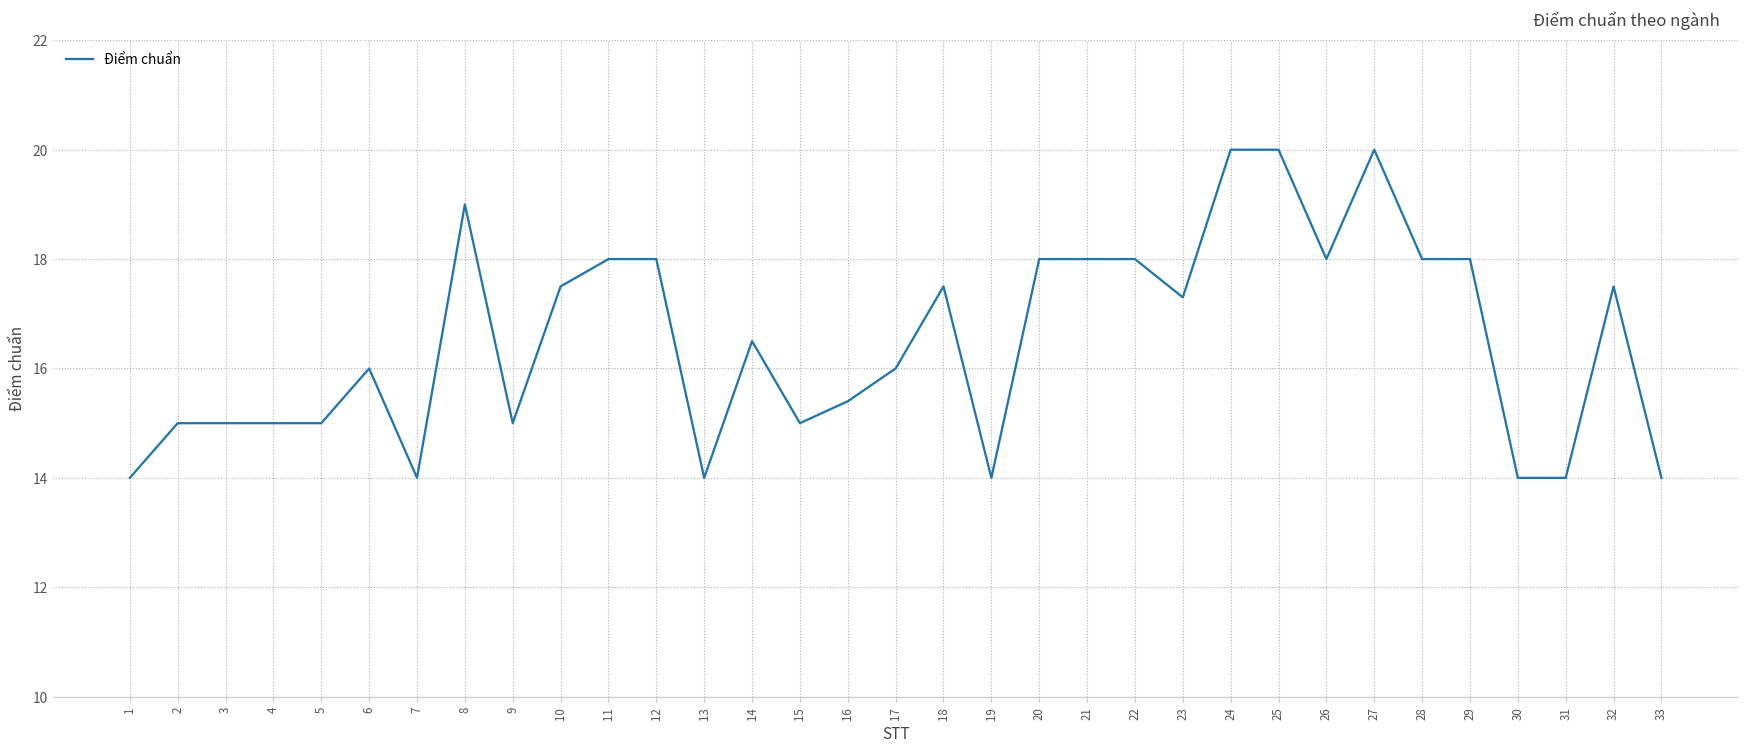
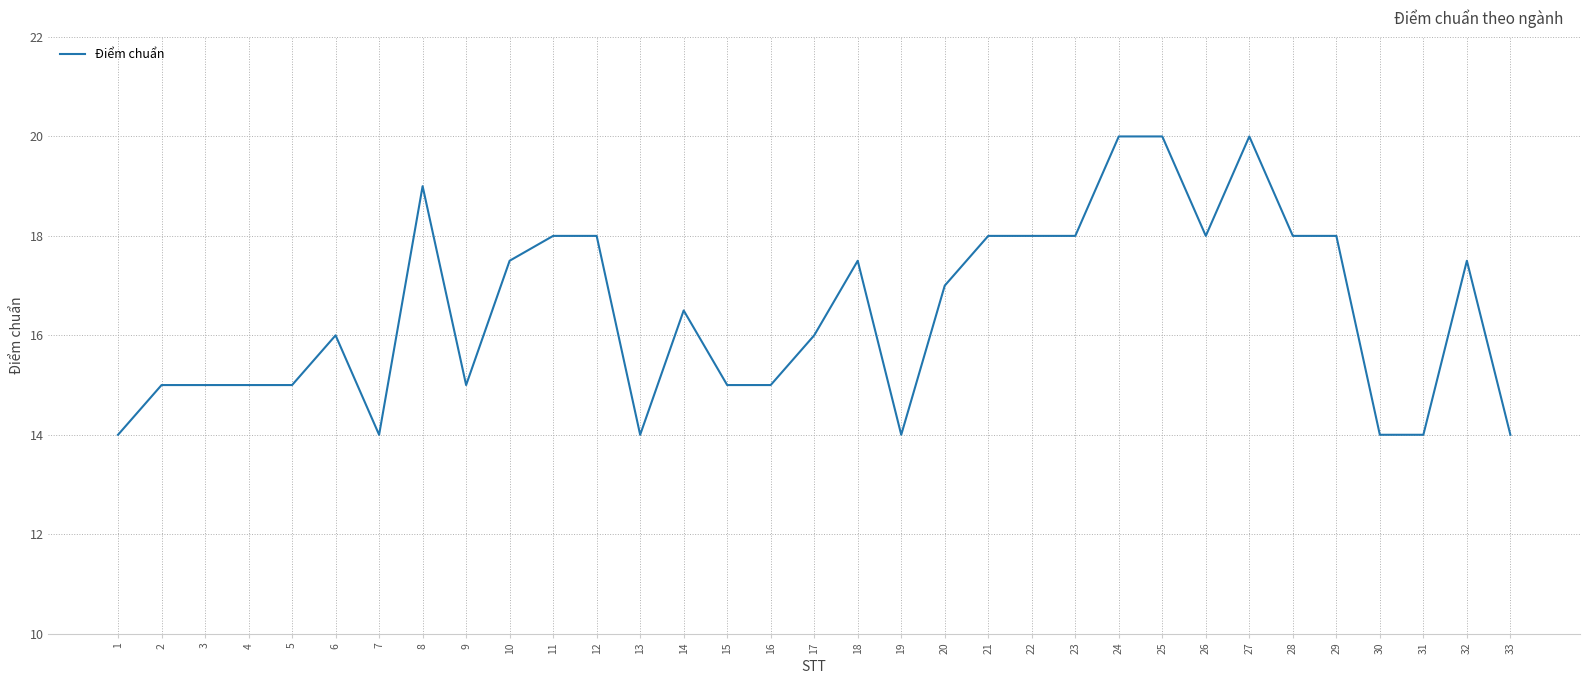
  {
    "1": 14.0,
    "2": 15.0,
    "3": 15.0,
    "4": 15.0,
    "5": 15.0,
    "6": 16.0,
    "7": 14.0,
    "8": 19.0,
    "9": 15.0,
    "10": 17.5,
    "11": 18.0,
    "12": 18.0,
    "13": 14.0,
    "14": 16.5,
    "15": 15.0,
-   "16": 15.4,
+   "16": 15.0,
    "17": 16.0,
    "18": 17.5,
    "19": 14.0,
-   "20": 18,
+   "20": 17,
    "21": 18.0,
    "22": 18.0,
-   "23": 17.3,
+   "23": 18.0,
    "24": 20.0,
    "25": 20.0,
    "26": 18.0,
    "27": 20.0,
    "28": 18.0,
    "29": 18.0,
    "30": 14.0,
    "31": 14.0,
    "32": 17.5,
    "33": 14.0
  }
